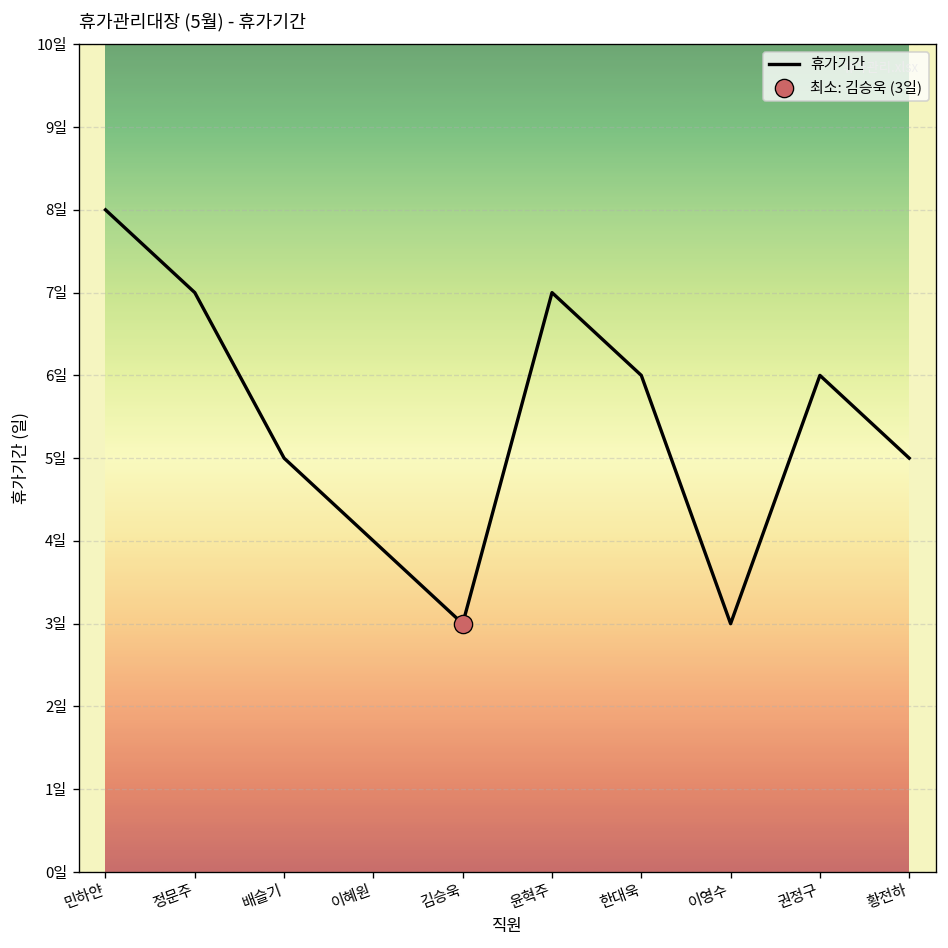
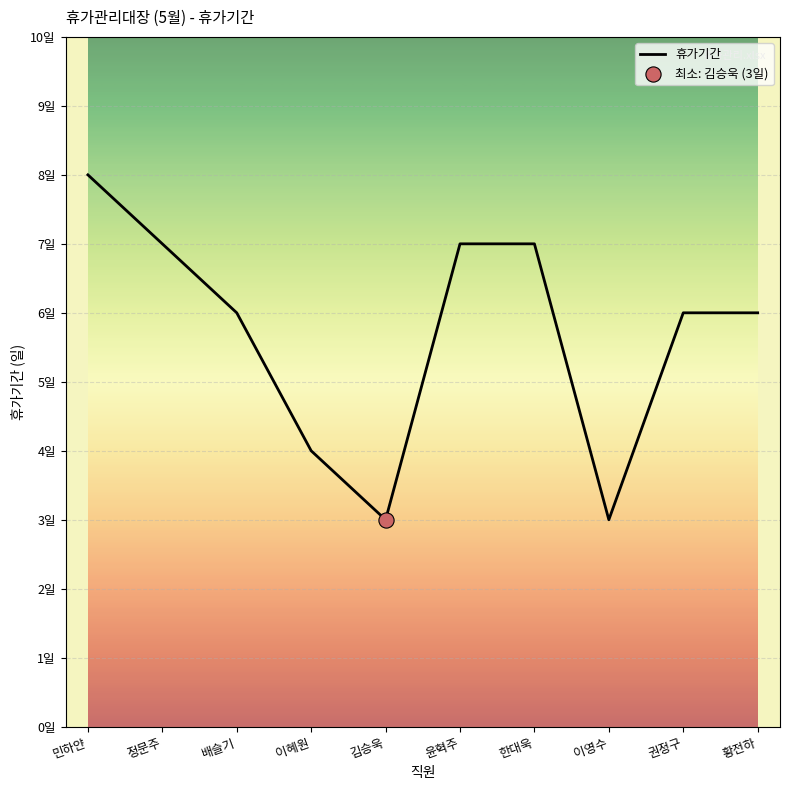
  {
    "휴가기간": {
      "민하얀": "8일",
      "정문주": "7일",
-     "배슬기": "5일",
+     "배슬기": "6일",
      "이혜원": "4일",
      "윤혁주": "7일",
-     "한대욱": "6일",
+     "한대욱": "7일",
      "이영수": "3일",
      "권정구": "6일",
-     "황전하": "5일"
+     "황전하": "6일"
    }
  }
